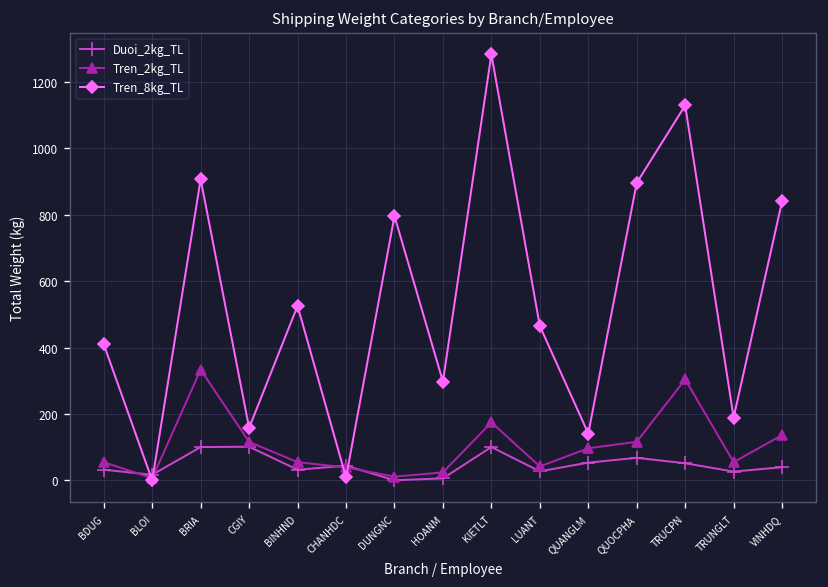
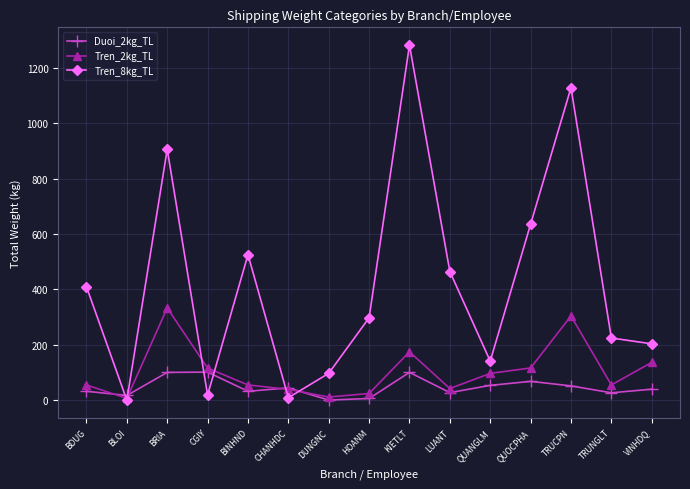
  {
    "Tren_8kg_TL": {
      "BDUG": 410,
      "BRIA": 910,
-     "CGIY": 160,
+     "CGIY": 20,
      "BINHND": 530,
      "CHANHDC": 10,
-     "DUNGNC": 800,
+     "DUNGNC": 100,
      "HOANM": 300,
      "KIETLT": 1280,
      "LUANT": 460,
      "QUANGLM": 140,
-     "QUOCPHA": 900,
+     "QUOCPHA": 640,
      "TRUCPN": 1130,
-     "TRUNGLT": 190,
-     "VINHDQ": 840
+     "TRUNGLT": 220,
+     "VINHDQ": 200
    }
  }
